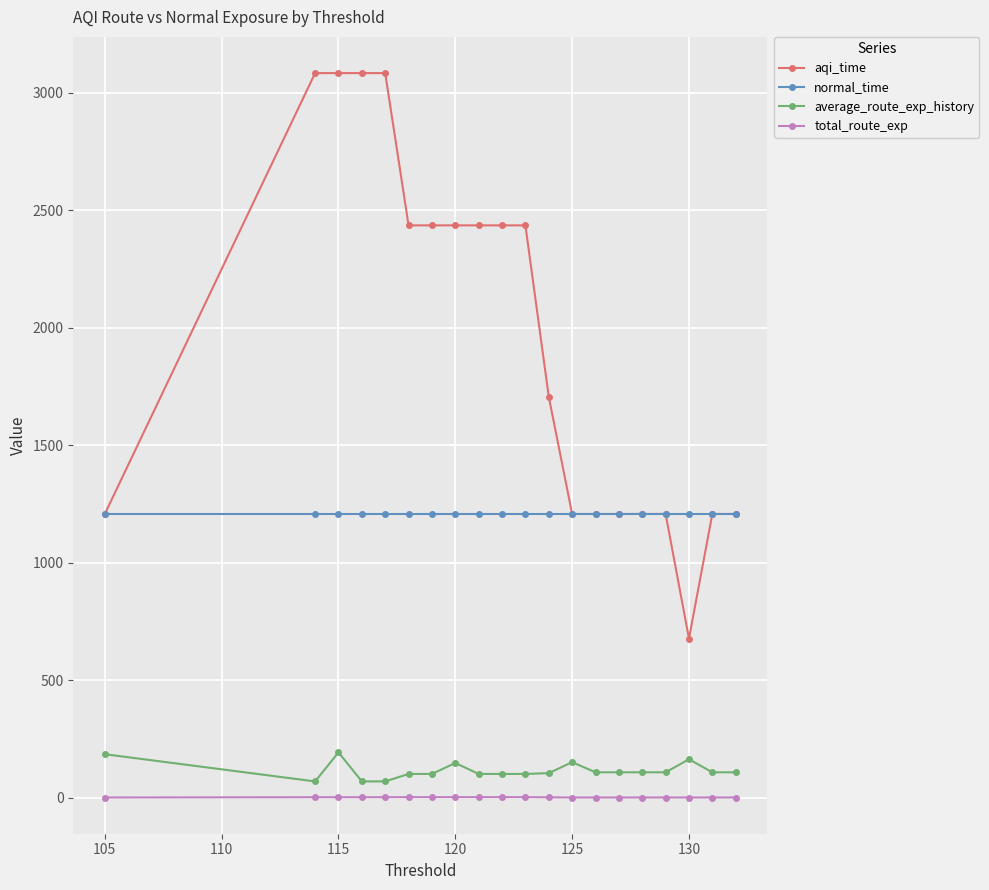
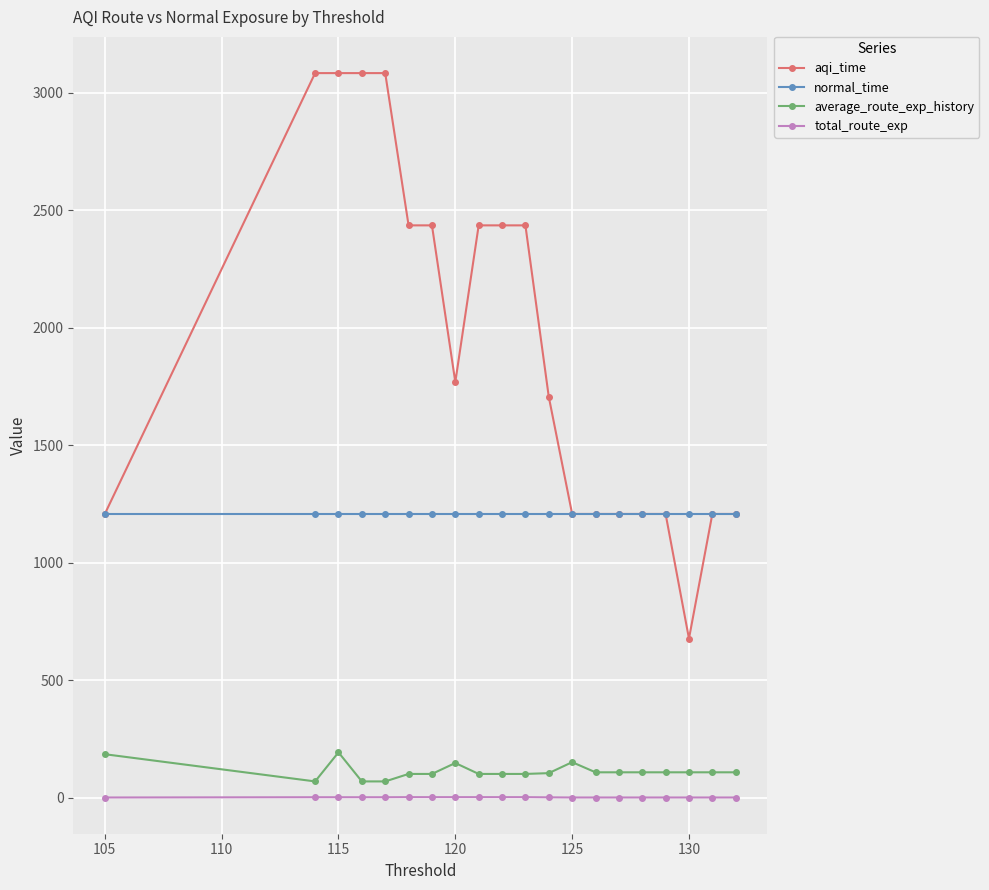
  {
    "aqi_time": {
      "115": 3080,
-     "120": 2440,
+     "120": 1770,
      "130": 680
    },
    "normal_time": {
      "115": 1210,
      "120": 1210,
      "130": 1210
    },
    "average_route_exp_history": {
      "105": 190,
      "115": 190,
      "120": 150,
      "125": 150,
-     "130": 160
+     "130": 110
    },
    "total_route_exp": {
      "105": 0,
      "115": 0,
      "120": 0,
      "125": 0,
      "130": 0
    }
  }
